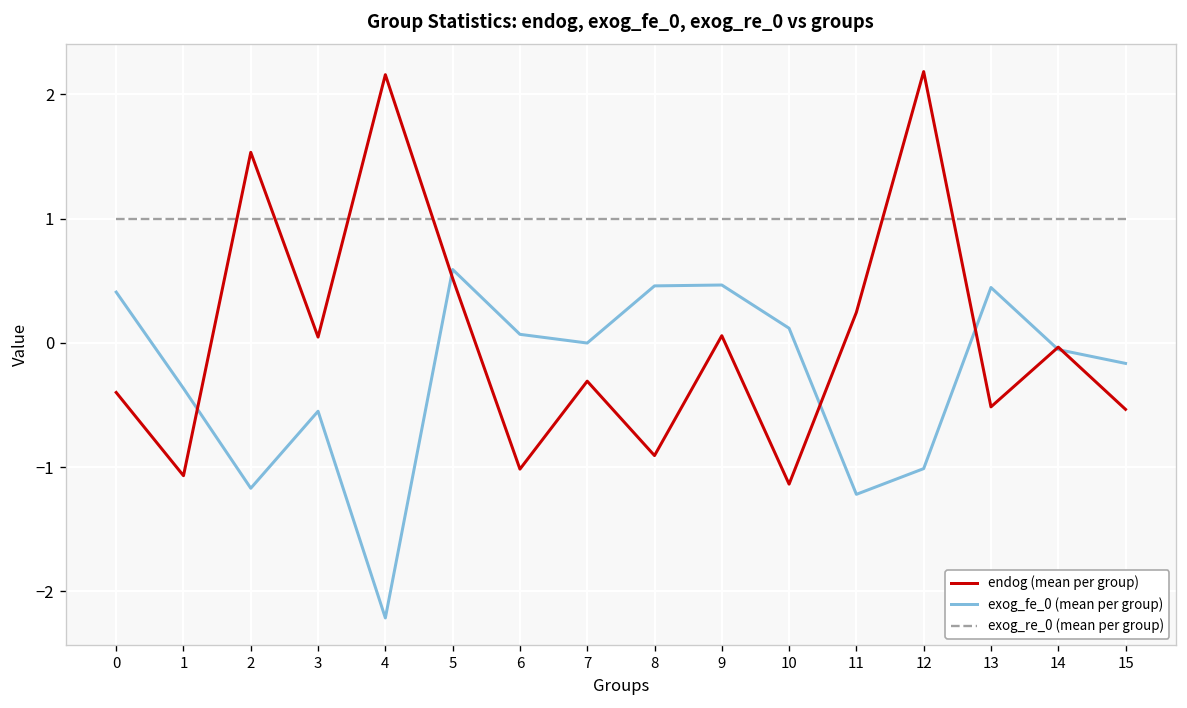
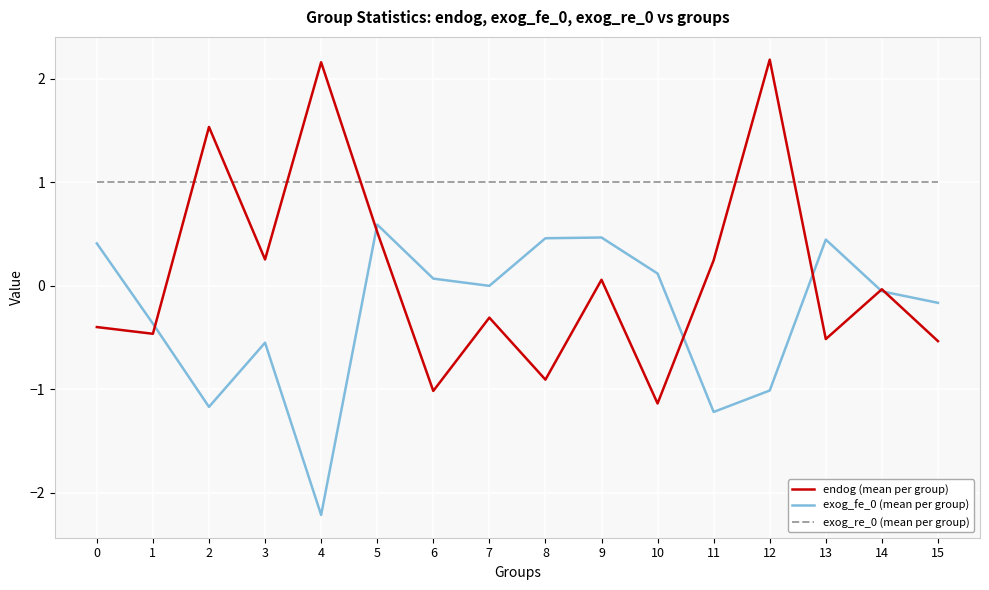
  {
    "endog (mean per group)": {
      "0": -0.40,
-     "1": -1.07,
+     "1": -0.47,
      "2": 1.53,
-     "3": 0.05,
+     "3": 0.25,
      "4": 2.16,
      "5": 0.52,
      "6": -1.02,
      "7": -0.31,
      "8": -0.91,
      "9": 0.06,
      "10": -1.14,
      "11": 0.25,
      "12": 2.18,
      "13": -0.52,
      "15": -0.54
    },
    "exog_fe_0 (mean per group)": {
      "0": 0.41,
      "1": -0.37,
      "2": -1.17,
      "3": -0.55,
      "4": -2.22,
      "5": 0.59,
      "6": 0.07,
      "7": 0.00,
      "8": 0.46,
      "9": 0.47,
      "10": 0.12,
      "11": -1.22,
      "12": -1.01,
      "13": 0.45,
      "15": -0.17
    },
    "exog_re_0 (mean per group)": {
      "0": 1.00,
      "1": 1.00,
      "2": 1.00,
      "3": 1.00,
      "4": 1.00,
      "5": 1.00,
      "6": 1.00,
      "7": 1.00,
      "8": 1.00,
      "9": 1.00,
      "10": 1.00,
      "11": 1.00,
      "12": 1.00,
      "13": 1.00,
      "14": 1.00,
      "15": 1.00
    }
  }
